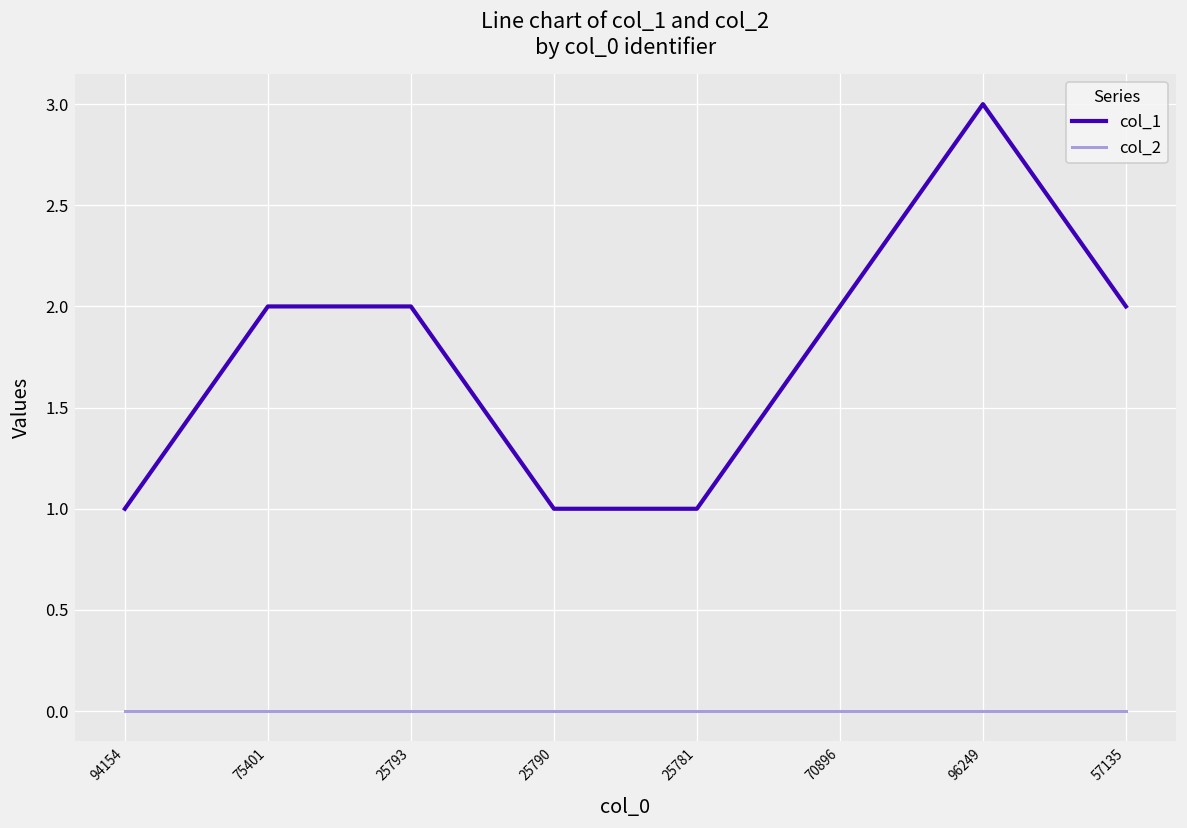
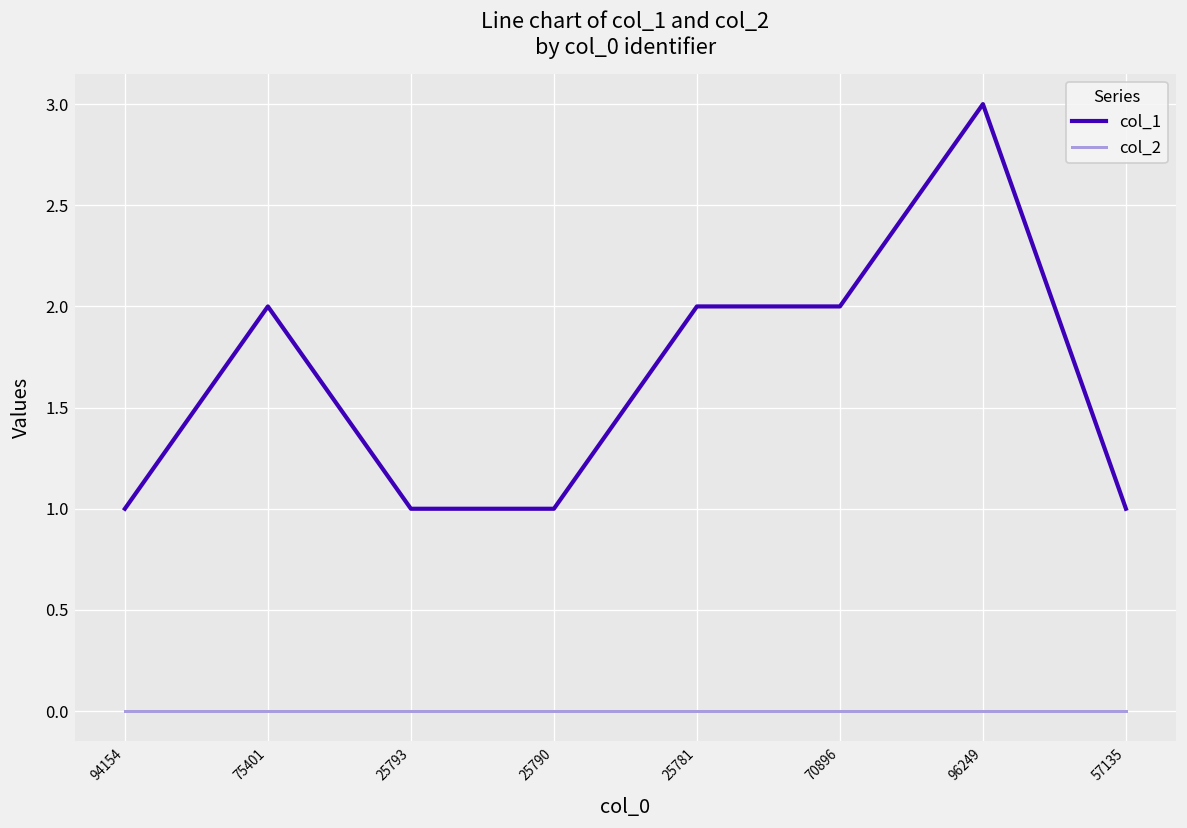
  {
    "col_1": {
      "94154": 1,
      "75401": 2,
-     "25793": 2,
+     "25793": 1,
      "25790": 1,
-     "25781": 1,
+     "25781": 2,
      "70896": 2,
      "96249": 3,
-     "57135": 2
+     "57135": 1
    },
    "col_2": {
      "94154": 0,
      "75401": 0,
      "25793": 0,
      "25790": 0,
      "25781": 0,
      "70896": 0,
      "96249": 0,
      "57135": 0
    }
  }
